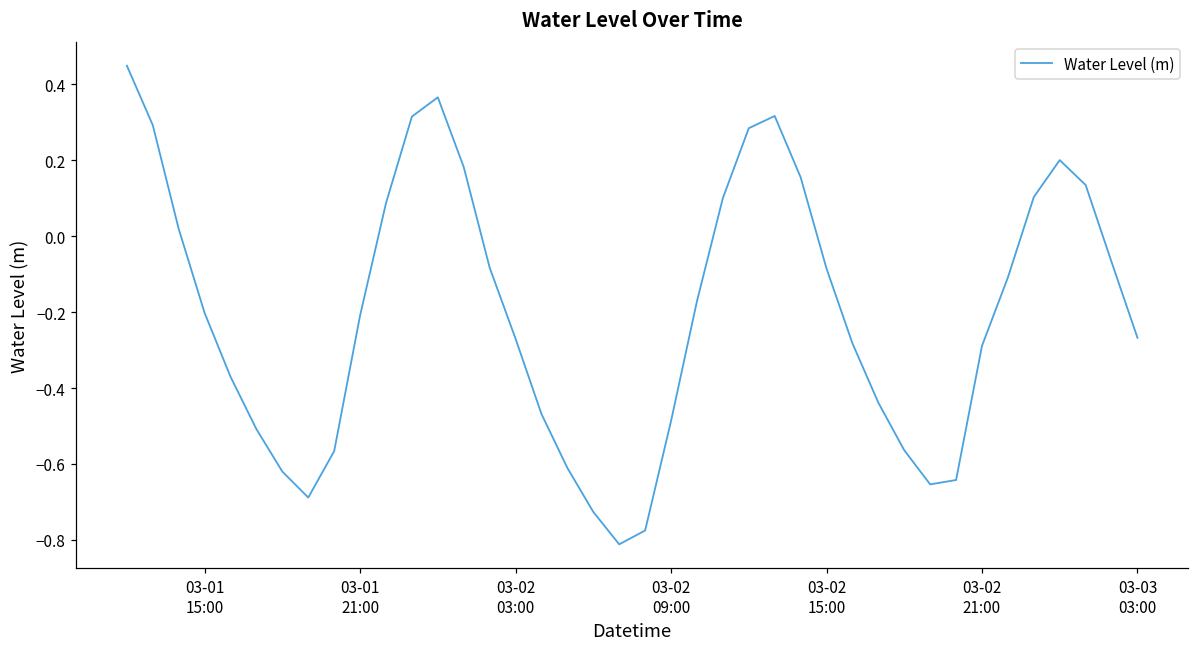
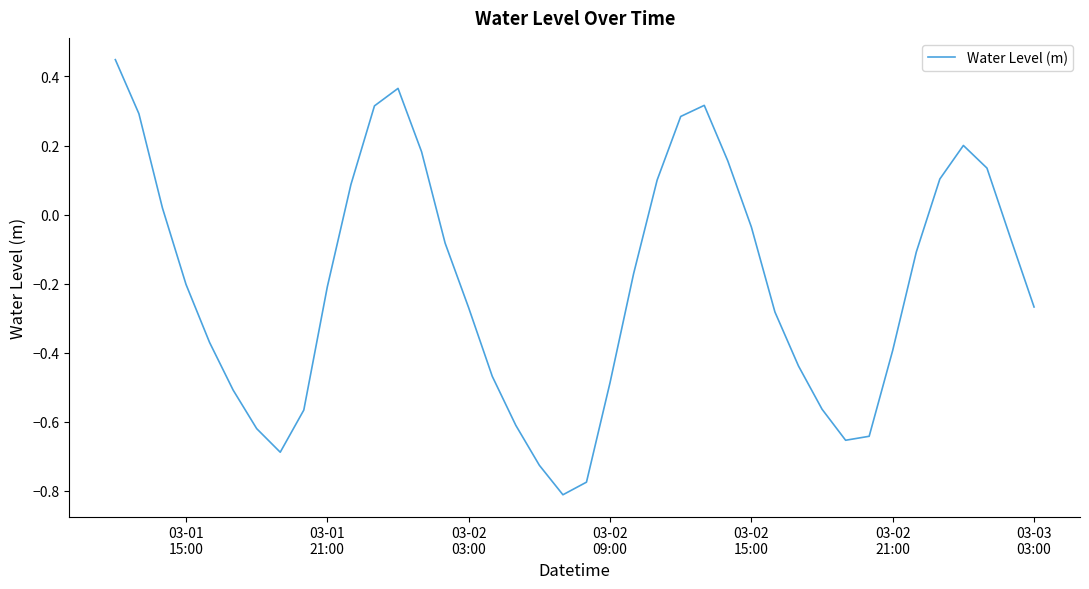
  {
    "03-01 15:00": -0.20,
    "03-01 21:00": -0.21,
    "03-02 03:00": -0.27,
    "03-02 09:00": -0.49,
-   "03-02 15:00": -0.09,
-   "03-02 21:00": -0.29,
+   "03-02 15:00": -0.04,
+   "03-02 21:00": -0.39,
    "03-03 03:00": -0.27
  }
